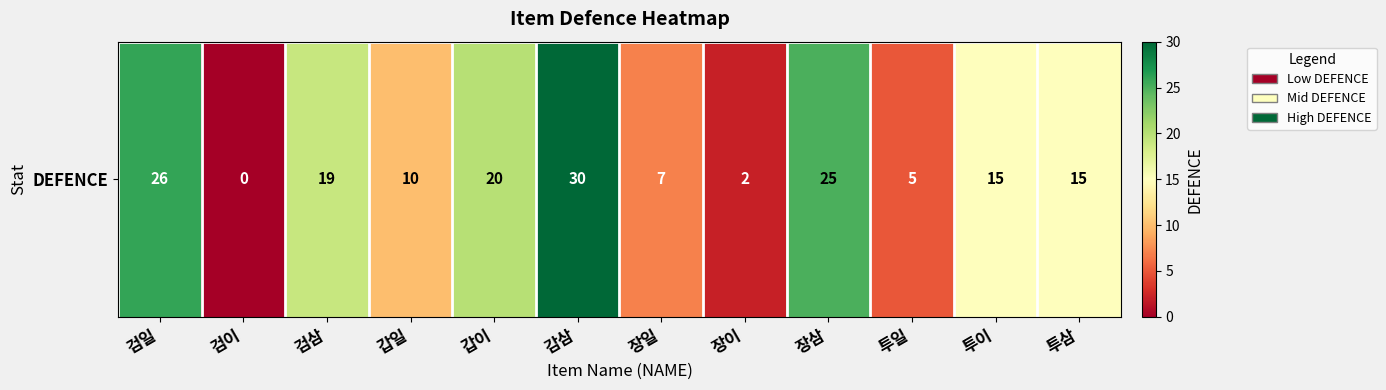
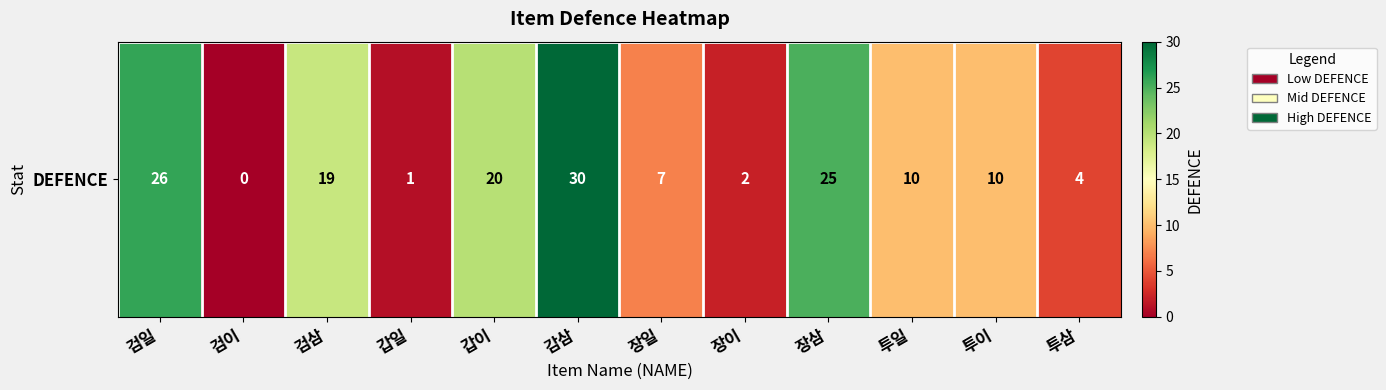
  {
    "DEFENCE": {
      "검일": 26,
      "검이": 0,
      "검삼": 19,
-     "갑일": 10,
+     "갑일": 1,
      "갑이": 20,
      "감삼": 30,
      "장일": 7,
      "장이": 2,
      "장삼": 25,
-     "투일": 5,
-     "투이": 15,
-     "투삼": 15
+     "투일": 10,
+     "투이": 10,
+     "투삼": 4
    }
  }
